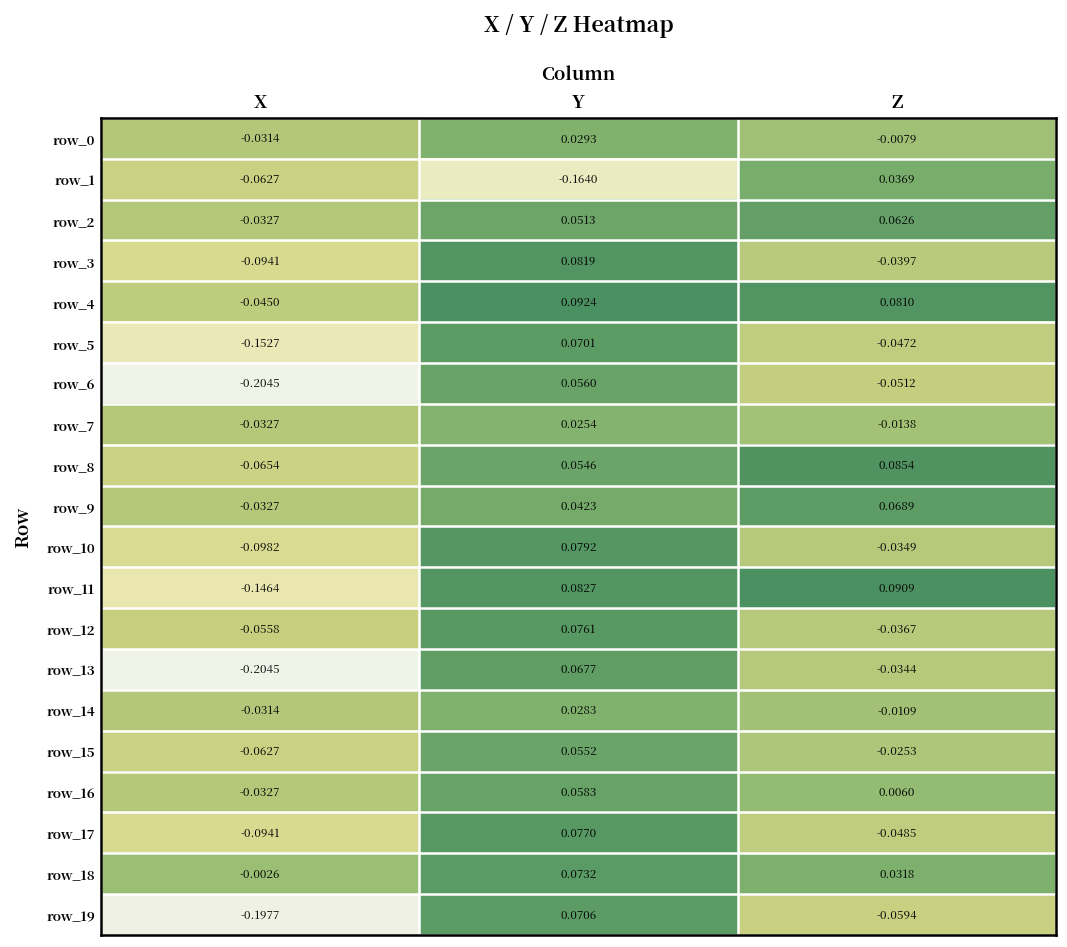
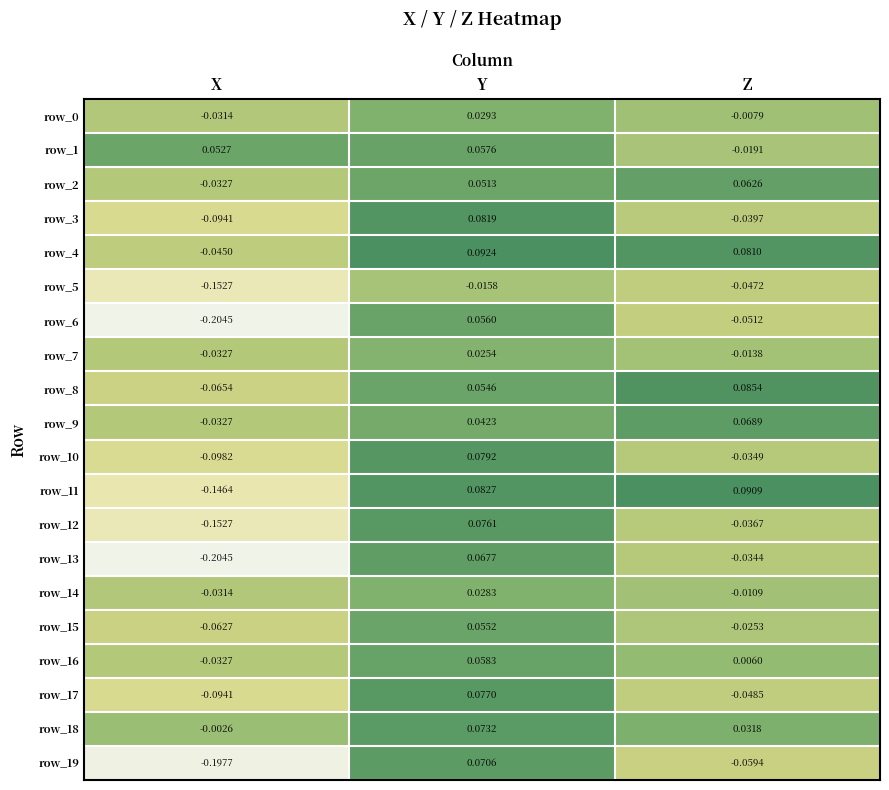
  {
    "row_0": {
      "X": -0.0314,
      "Y": 0.0293,
      "Z": -0.0079
    },
    "row_1": {
-     "X": -0.0627,
-     "Y": -0.1640,
-     "Z": 0.0369
+     "X": 0.0527,
+     "Y": 0.0576,
+     "Z": -0.0191
    },
    "row_2": {
      "X": -0.0327,
      "Y": 0.0513,
      "Z": 0.0626
    },
    "row_3": {
      "X": -0.0941,
      "Y": 0.0819,
      "Z": -0.0397
    },
    "row_4": {
      "X": -0.0450,
      "Y": 0.0924,
      "Z": 0.0810
    },
    "row_5": {
      "X": -0.1527,
-     "Y": 0.0701,
+     "Y": -0.0158,
      "Z": -0.0472
    },
    "row_6": {
      "X": -0.2045,
      "Y": 0.0560,
      "Z": -0.0512
    },
    "row_7": {
      "X": -0.0327,
      "Y": 0.0254,
      "Z": -0.0138
    },
    "row_8": {
      "X": -0.0654,
      "Y": 0.0546,
      "Z": 0.0854
    },
    "row_9": {
      "X": -0.0327,
      "Y": 0.0423,
      "Z": 0.0689
    },
    "row_10": {
      "X": -0.0982,
      "Y": 0.0792,
      "Z": -0.0349
    },
    "row_11": {
      "X": -0.1464,
      "Y": 0.0827,
      "Z": 0.0909
    },
    "row_12": {
-     "X": -0.0558,
+     "X": -0.1527,
      "Y": 0.0761,
      "Z": -0.0367
    },
    "row_13": {
      "X": -0.2045,
      "Y": 0.0677,
      "Z": -0.0344
    },
    "row_14": {
      "X": -0.0314,
      "Y": 0.0283,
      "Z": -0.0109
    },
    "row_15": {
      "X": -0.0627,
      "Y": 0.0552,
      "Z": -0.0253
    },
    "row_16": {
      "X": -0.0327,
      "Y": 0.0583,
      "Z": 0.0060
    },
    "row_17": {
      "X": -0.0941,
      "Y": 0.0770,
      "Z": -0.0485
    },
    "row_18": {
      "X": -0.0026,
      "Y": 0.0732,
      "Z": 0.0318
    },
    "row_19": {
      "X": -0.1977,
      "Y": 0.0706,
      "Z": -0.0594
    }
  }
